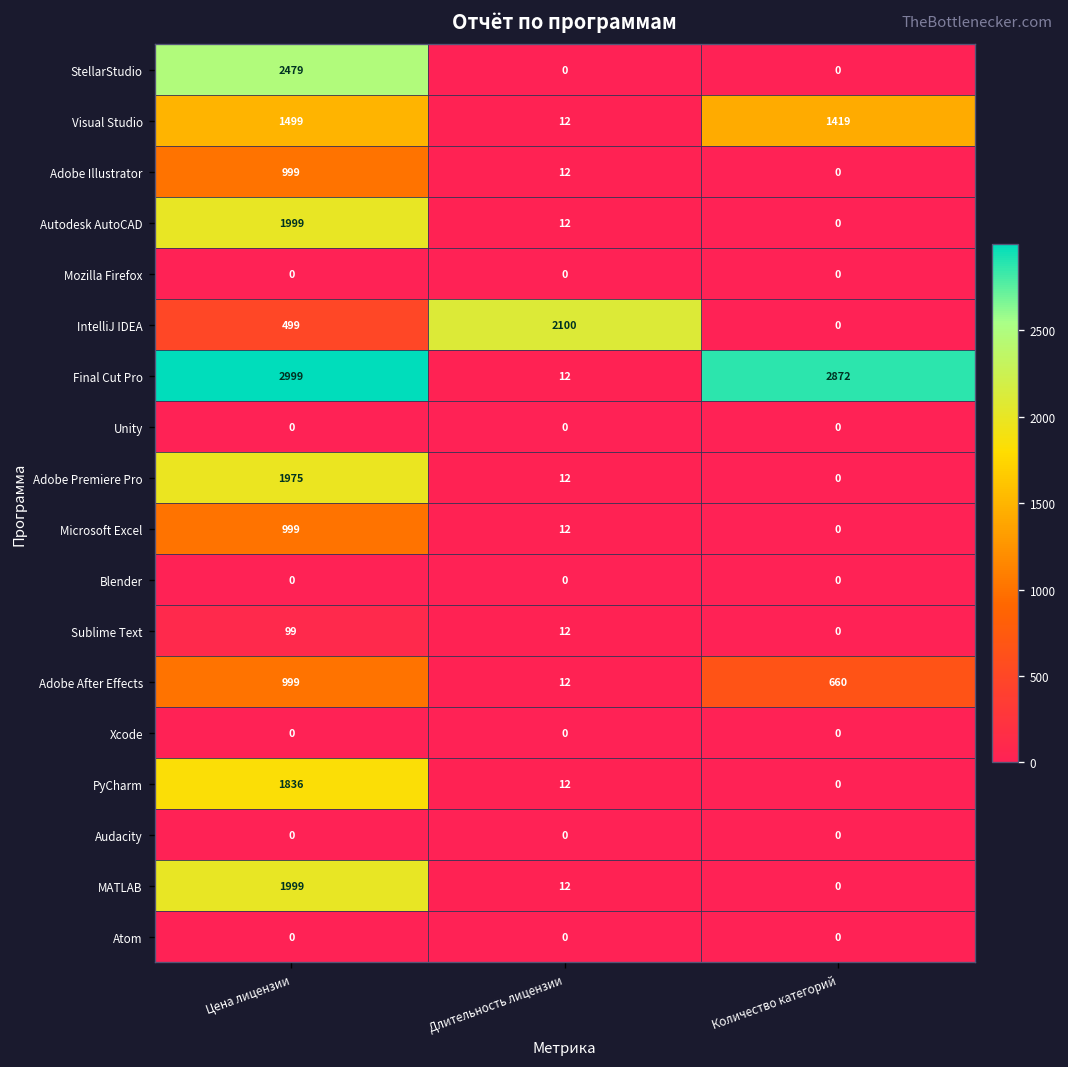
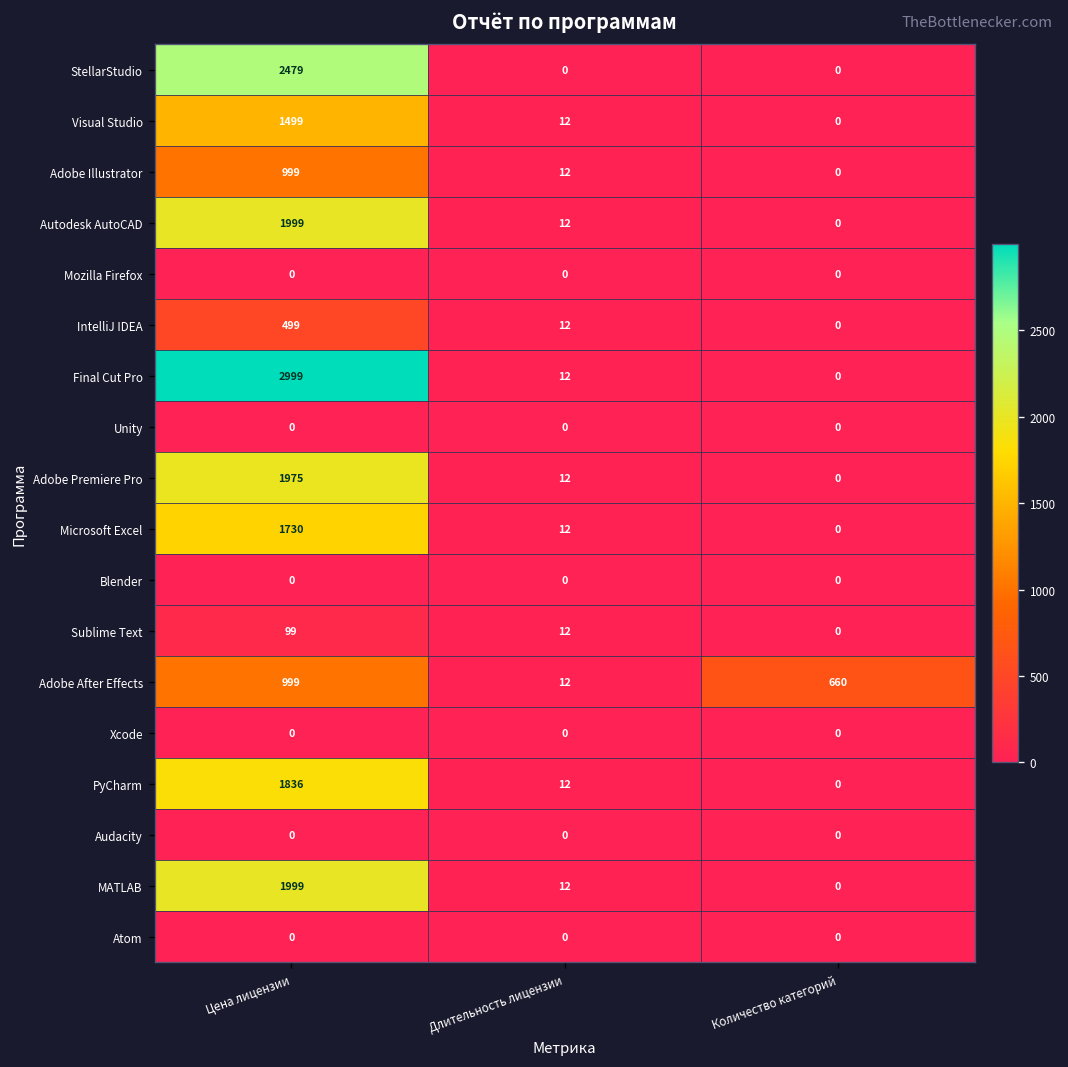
  {
    "StellarStudio": {
      "Цена лицензии": 2479,
      "Длительность лицензии": 0,
      "Количество категорий": 0
    },
    "Visual Studio": {
      "Цена лицензии": 1499,
      "Длительность лицензии": 12,
-     "Количество категорий": 1419
+     "Количество категорий": 0
    },
    "Adobe Illustrator": {
      "Цена лицензии": 999,
      "Длительность лицензии": 12,
      "Количество категорий": 0
    },
    "Autodesk AutoCAD": {
      "Цена лицензии": 1999,
      "Длительность лицензии": 12,
      "Количество категорий": 0
    },
    "Mozilla Firefox": {
      "Цена лицензии": 0,
      "Длительность лицензии": 0,
      "Количество категорий": 0
    },
    "IntelliJ IDEA": {
      "Цена лицензии": 499,
-     "Длительность лицензии": 2100,
+     "Длительность лицензии": 12,
      "Количество категорий": 0
    },
    "Final Cut Pro": {
      "Цена лицензии": 2999,
      "Длительность лицензии": 12,
-     "Количество категорий": 2872
+     "Количество категорий": 0
    },
    "Unity": {
      "Цена лицензии": 0,
      "Длительность лицензии": 0,
      "Количество категорий": 0
    },
    "Adobe Premiere Pro": {
      "Цена лицензии": 1975,
      "Длительность лицензии": 12,
      "Количество категорий": 0
    },
    "Microsoft Excel": {
-     "Цена лицензии": 999,
+     "Цена лицензии": 1730,
      "Длительность лицензии": 12,
      "Количество категорий": 0
    },
    "Blender": {
      "Цена лицензии": 0,
      "Длительность лицензии": 0,
      "Количество категорий": 0
    },
    "Sublime Text": {
      "Цена лицензии": 99,
      "Длительность лицензии": 12,
      "Количество категорий": 0
    },
    "Adobe After Effects": {
      "Цена лицензии": 999,
      "Длительность лицензии": 12,
      "Количество категорий": 660
    },
    "Xcode": {
      "Цена лицензии": 0,
      "Длительность лицензии": 0,
      "Количество категорий": 0
    },
    "PyCharm": {
      "Цена лицензии": 1836,
      "Длительность лицензии": 12,
      "Количество категорий": 0
    },
    "Audacity": {
      "Цена лицензии": 0,
      "Длительность лицензии": 0,
      "Количество категорий": 0
    },
    "MATLAB": {
      "Цена лицензии": 1999,
      "Длительность лицензии": 12,
      "Количество категорий": 0
    },
    "Atom": {
      "Цена лицензии": 0,
      "Длительность лицензии": 0,
      "Количество категорий": 0
    }
  }
